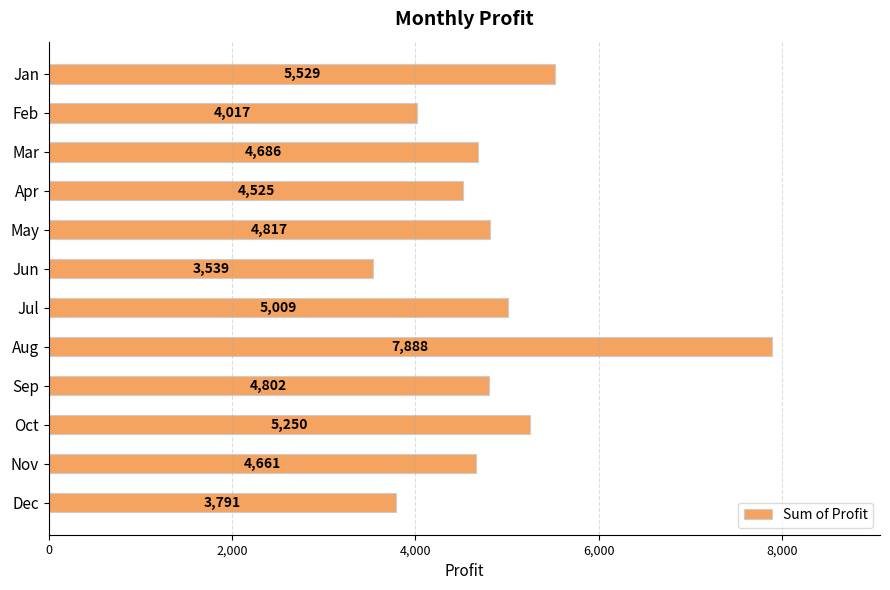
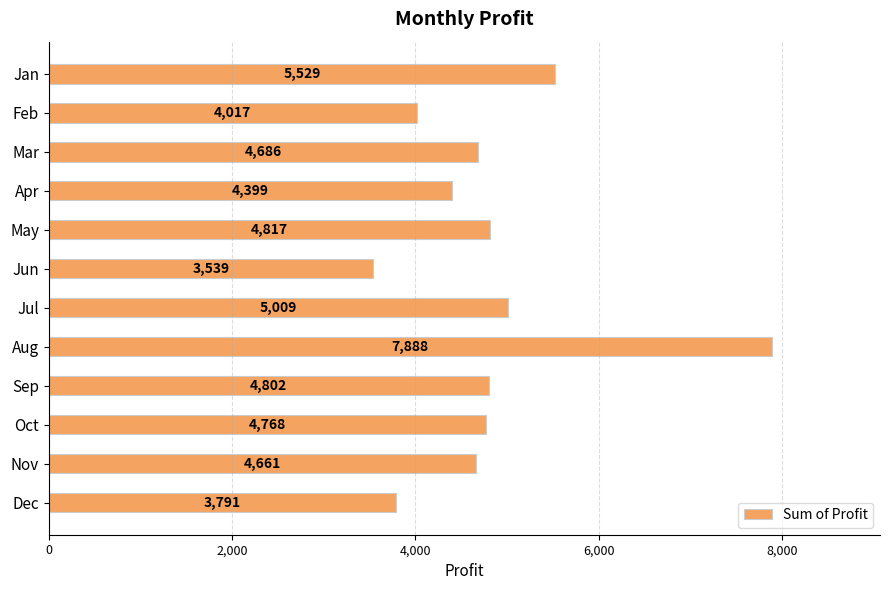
  {
    "Jan": "5,529",
    "Feb": "4,017",
    "Mar": "4,686",
-   "Apr": "4,525",
+   "Apr": "4,399",
    "May": "4,817",
    "Jun": "3,539",
    "Jul": "5,009",
    "Aug": "7,888",
    "Sep": "4,802",
-   "Oct": "5,250",
+   "Oct": "4,768",
    "Nov": "4,661",
    "Dec": "3,791"
  }
